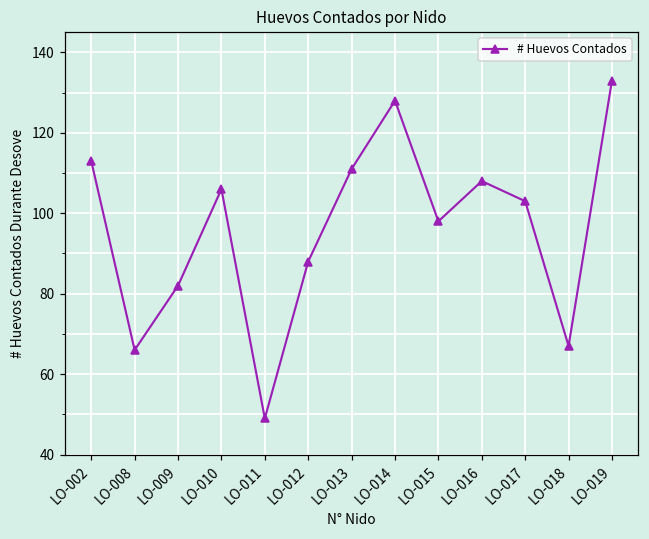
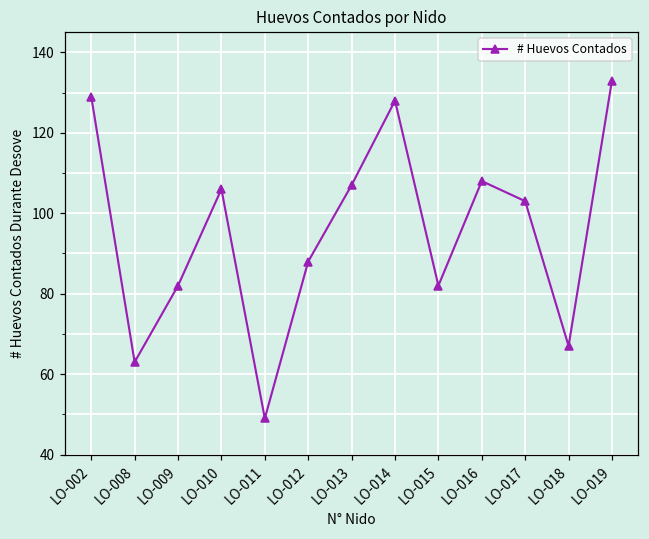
  {
-   "LO-002": 113,
-   "LO-008": 66,
+   "LO-002": 129,
+   "LO-008": 63,
    "LO-009": 82,
    "LO-010": 106,
    "LO-011": 49,
    "LO-012": 88,
-   "LO-013": 111,
+   "LO-013": 107,
    "LO-014": 128,
-   "LO-015": 98,
+   "LO-015": 82,
    "LO-016": 108,
    "LO-017": 103,
    "LO-018": 67,
    "LO-019": 133
  }
